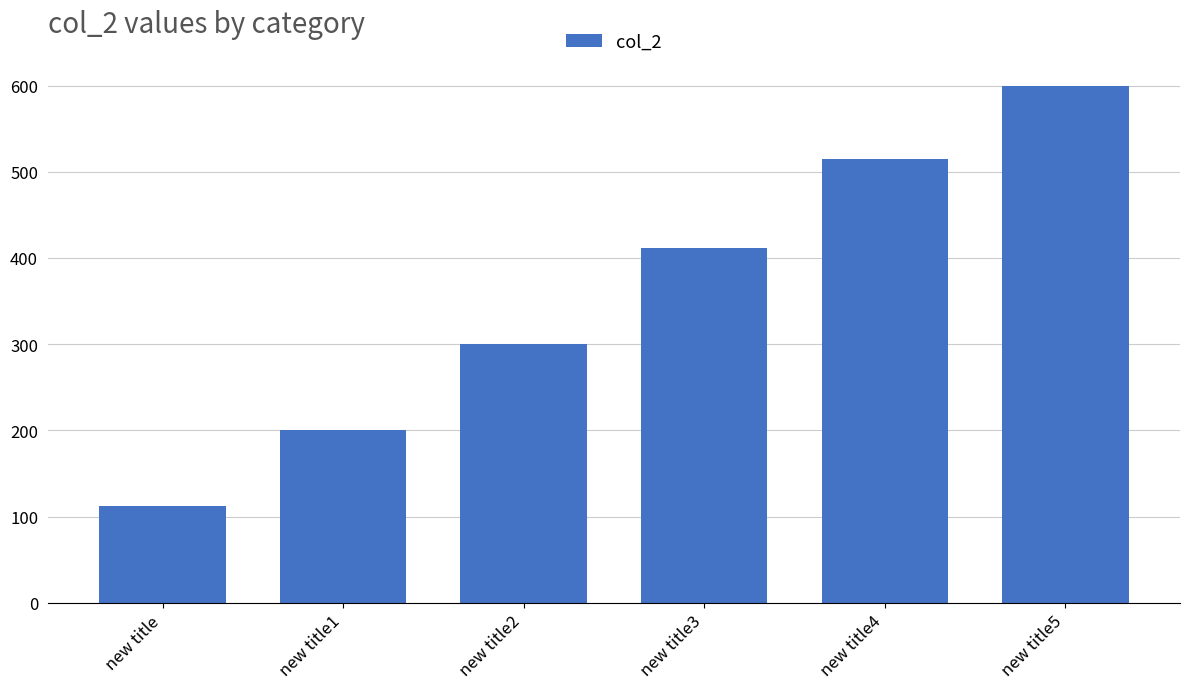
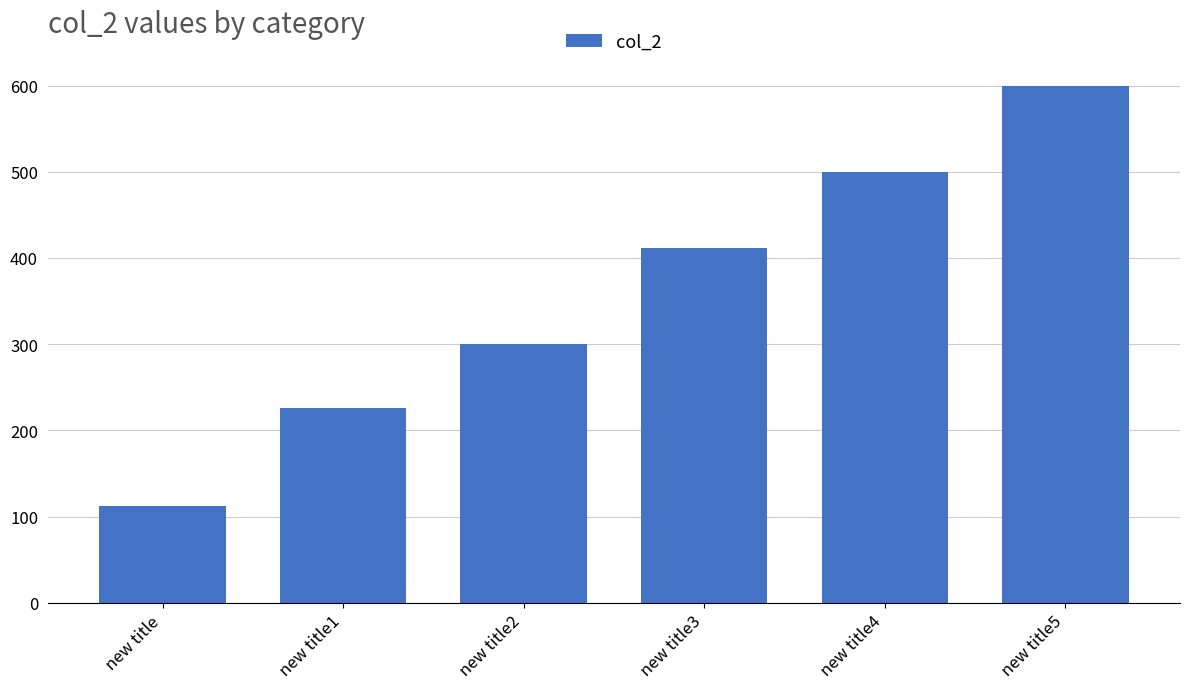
  {
    "new title": 110,
-   "new title1": 200,
+   "new title1": 230,
    "new title2": 300,
    "new title3": 410,
-   "new title4": 520,
+   "new title4": 500,
    "new title5": 600
  }
